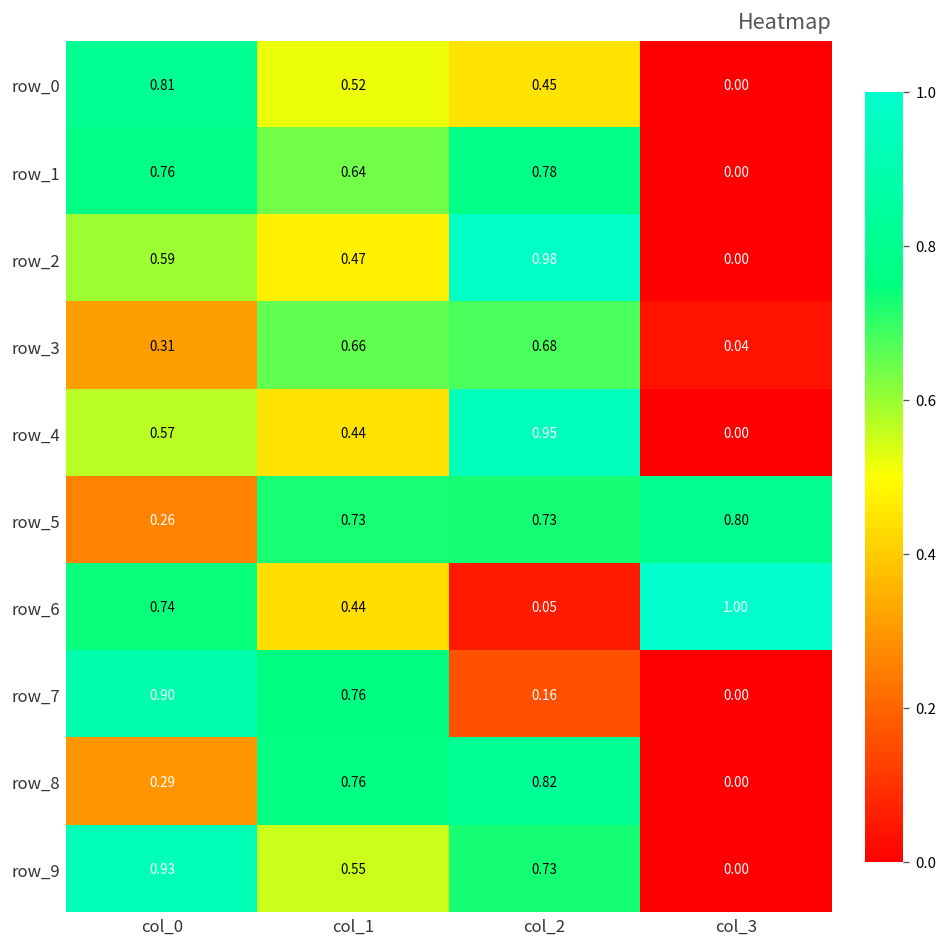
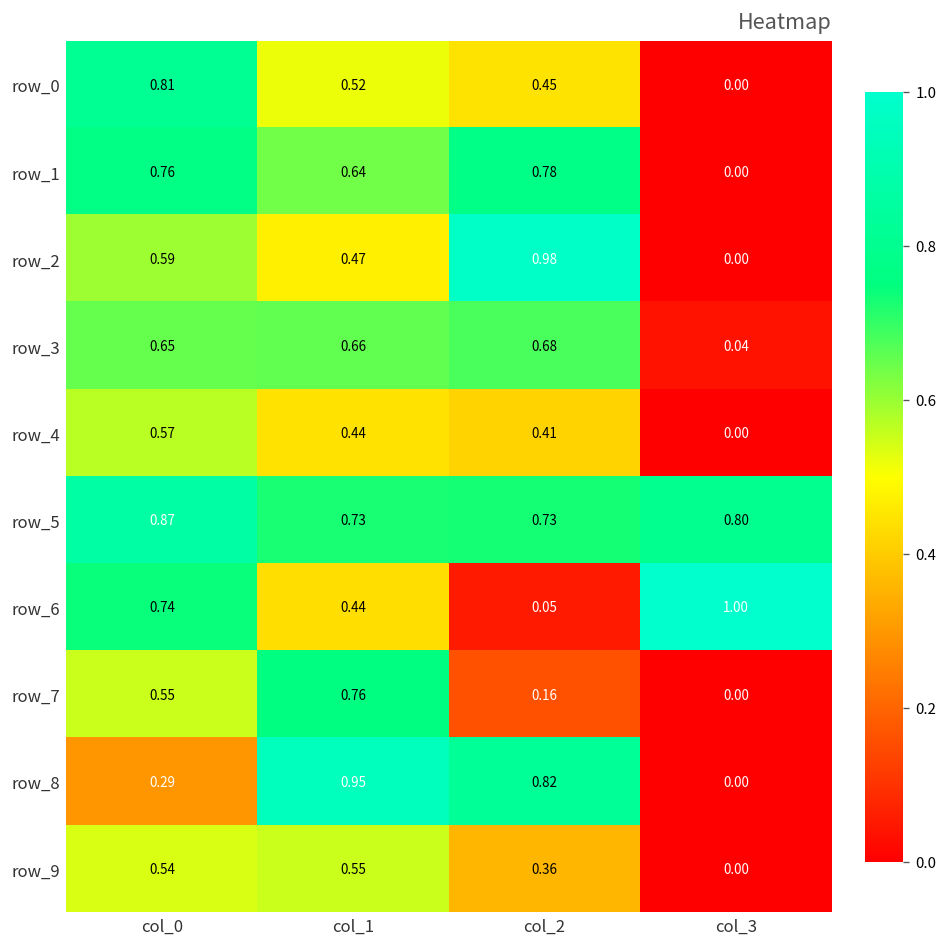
  {
    "row_0": {
      "col_0": 0.81,
      "col_1": 0.52,
      "col_2": 0.45,
      "col_3": 0.00
    },
    "row_1": {
      "col_0": 0.76,
      "col_1": 0.64,
      "col_2": 0.78,
      "col_3": 0.00
    },
    "row_2": {
      "col_0": 0.59,
      "col_1": 0.47,
      "col_2": 0.98,
      "col_3": 0.00
    },
    "row_3": {
-     "col_0": 0.31,
+     "col_0": 0.65,
      "col_1": 0.66,
      "col_2": 0.68,
      "col_3": 0.04
    },
    "row_4": {
      "col_0": 0.57,
      "col_1": 0.44,
-     "col_2": 0.95,
+     "col_2": 0.41,
      "col_3": 0.00
    },
    "row_5": {
-     "col_0": 0.26,
+     "col_0": 0.87,
      "col_1": 0.73,
      "col_2": 0.73,
      "col_3": 0.80
    },
    "row_6": {
      "col_0": 0.74,
      "col_1": 0.44,
      "col_2": 0.05,
      "col_3": 1.00
    },
    "row_7": {
-     "col_0": 0.90,
+     "col_0": 0.55,
      "col_1": 0.76,
      "col_2": 0.16,
      "col_3": 0.00
    },
    "row_8": {
      "col_0": 0.29,
-     "col_1": 0.76,
+     "col_1": 0.95,
      "col_2": 0.82,
      "col_3": 0.00
    },
    "row_9": {
-     "col_0": 0.93,
+     "col_0": 0.54,
      "col_1": 0.55,
-     "col_2": 0.73,
+     "col_2": 0.36,
      "col_3": 0.00
    }
  }
